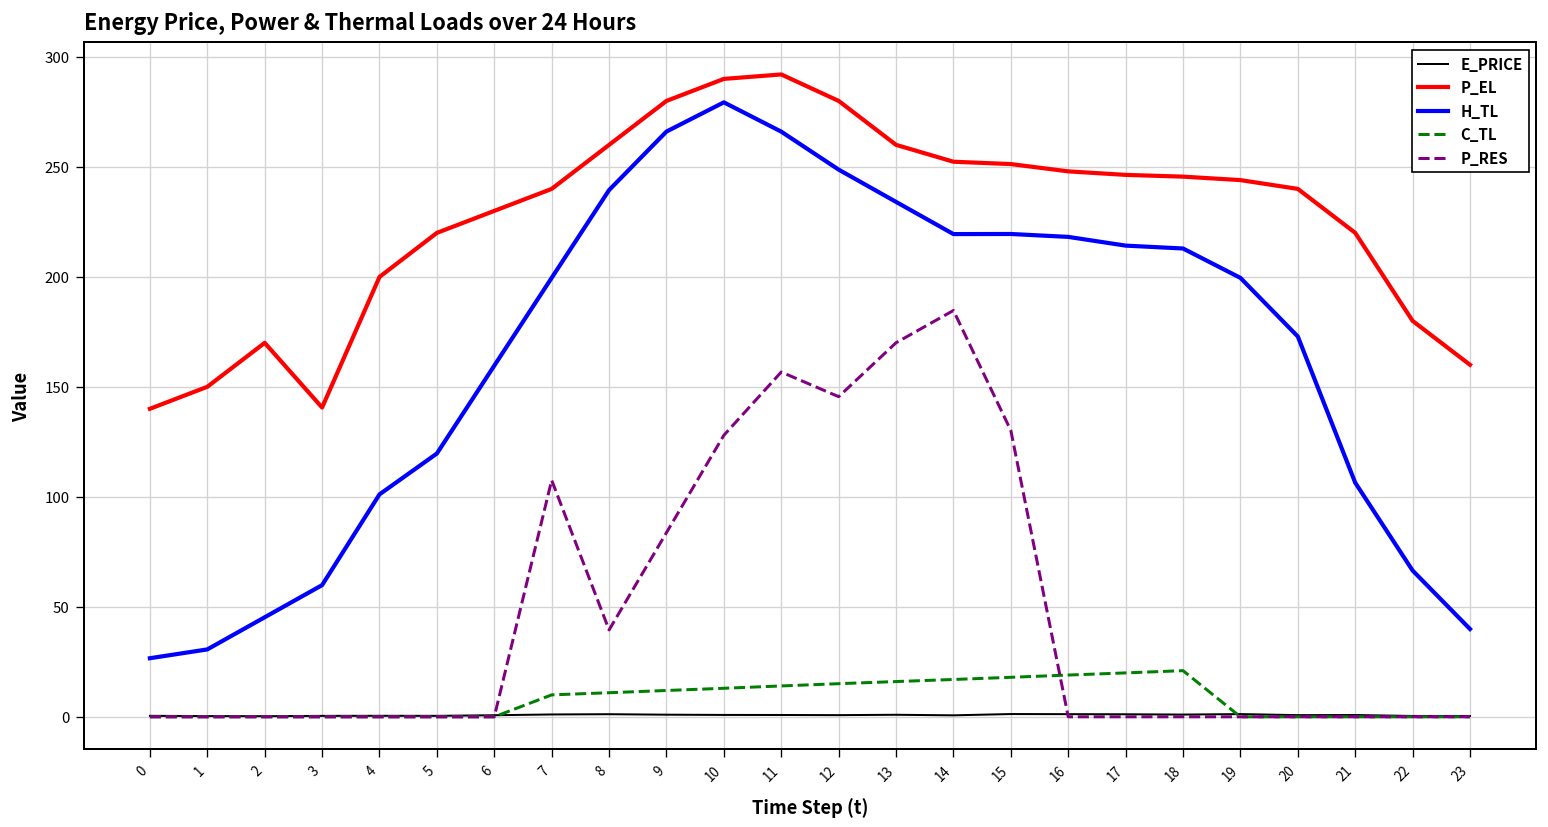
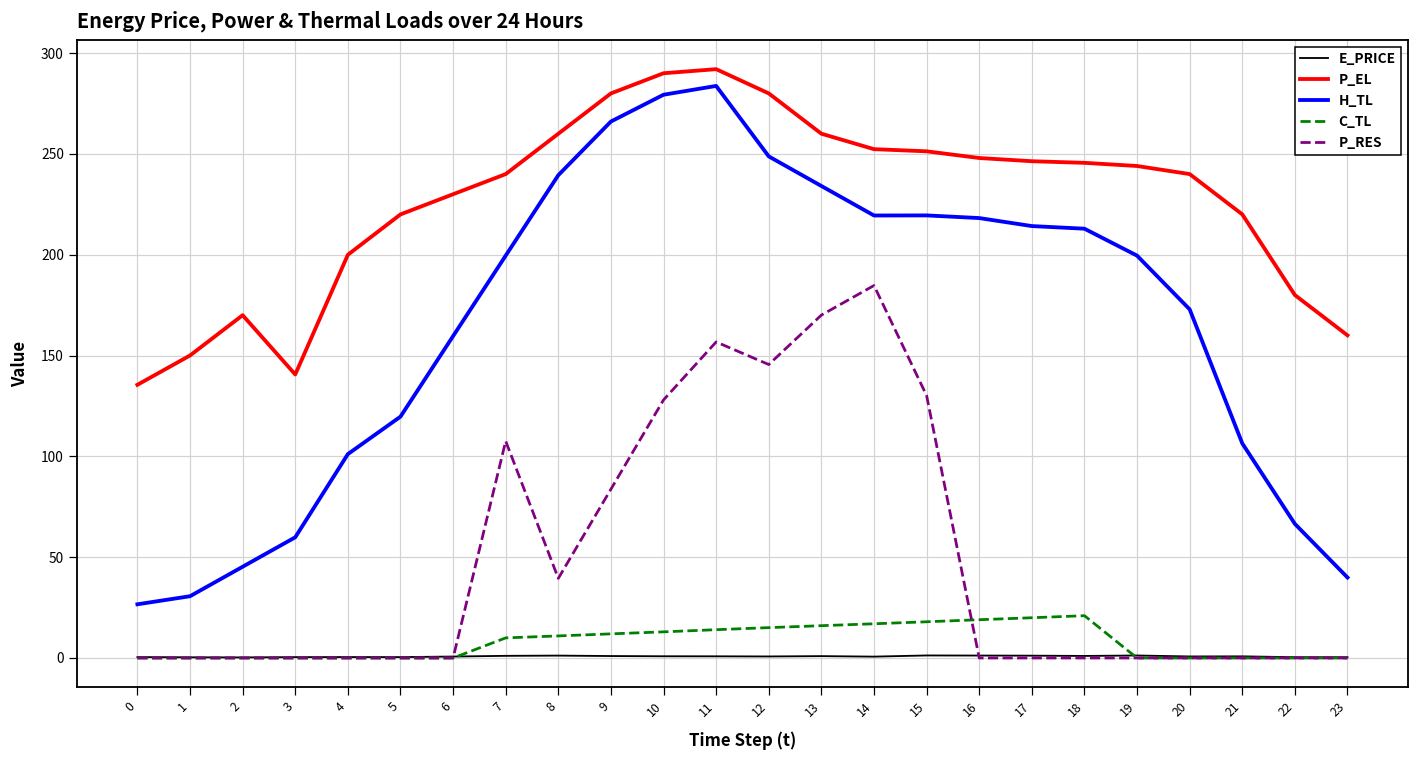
  {
    "E_PRICE": {
      "7": 1,
      "8": 1,
      "9": 1,
      "10": 1,
      "11": 1,
      "12": 1,
      "13": 1,
      "14": 1,
      "15": 1
    },
    "P_EL": {
-     "0": 140,
+     "0": 135,
      "1": 150,
      "2": 170,
      "3": 141,
      "4": 200,
      "5": 220,
      "6": 230,
      "7": 240,
      "8": 260,
      "9": 280,
      "10": 290,
      "11": 292,
      "12": 280,
      "13": 260,
      "14": 252,
      "15": 251,
      "16": 248,
      "17": 246,
      "18": 246,
      "19": 244,
      "20": 240,
      "21": 220,
      "22": 180,
      "23": 160
    },
    "H_TL": {
      "0": 27,
      "1": 31,
      "2": 45,
      "3": 60,
      "4": 101,
      "5": 120,
      "6": 160,
      "7": 200,
      "8": 239,
      "9": 266,
      "10": 279,
-     "11": 266,
+     "11": 284,
      "12": 249,
      "13": 234,
      "14": 219,
      "15": 219,
      "16": 218,
      "17": 214,
      "18": 213,
      "19": 200,
      "20": 173,
      "21": 106,
      "22": 67,
      "23": 40
    },
    "C_TL": {
      "7": 10,
      "8": 11,
      "9": 12,
      "10": 13,
      "11": 14,
      "12": 15,
      "13": 16,
      "14": 17,
      "15": 18,
      "16": 19,
      "17": 20,
      "18": 21
    },
    "P_RES": {
      "7": 108,
      "8": 39,
      "9": 84,
      "10": 128,
      "11": 157,
      "12": 146,
      "13": 170,
      "14": 185,
      "15": 130
    }
  }
